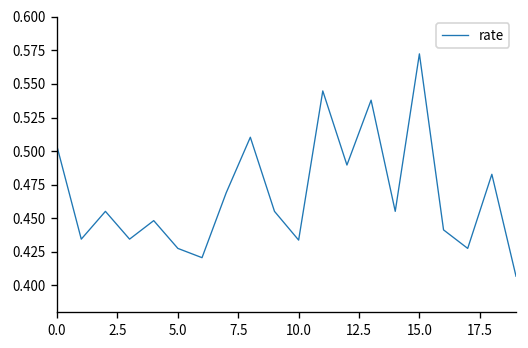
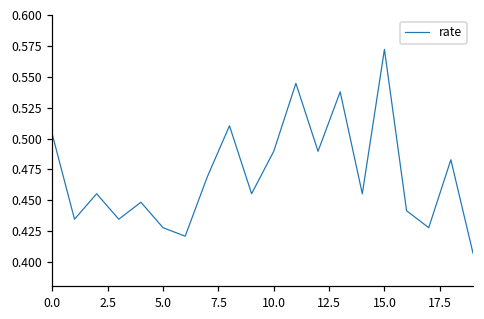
  {
    "0.0": 0.503,
    "5.0": 0.428,
-   "10.0": 0.434,
+   "10.0": 0.490,
    "15.0": 0.572
  }
